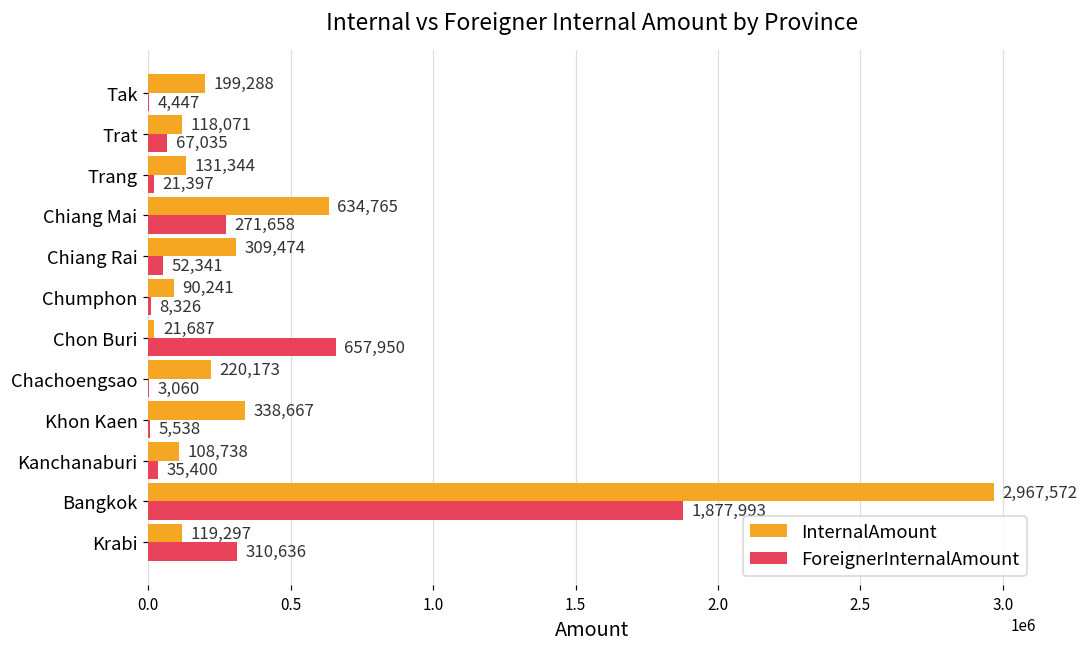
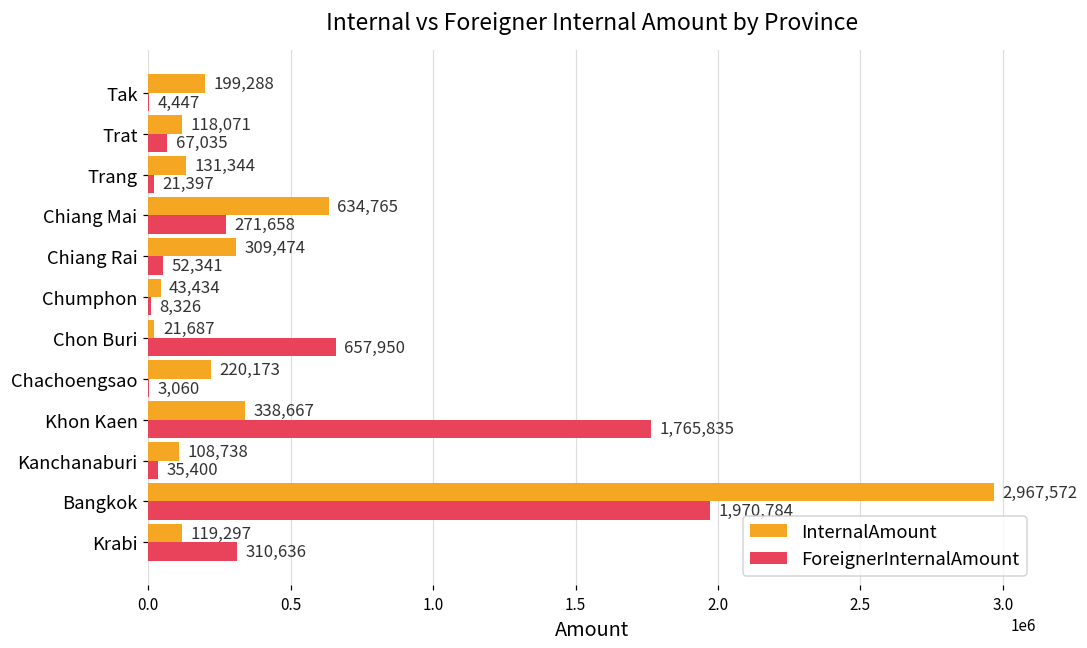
  {
    "InternalAmount": {
      "Tak": "199,288",
      "Trat": "118,071",
      "Trang": "131,344",
      "Chiang Mai": "634,765",
      "Chiang Rai": "309,474",
-     "Chumphon": "90,241",
+     "Chumphon": "43,434",
      "Chon Buri": "21,687",
      "Chachoengsao": "220,173",
      "Khon Kaen": "338,667",
      "Kanchanaburi": "108,738",
      "Bangkok": "2,967,572",
      "Krabi": "119,297"
    },
    "ForeignerInternalAmount": {
      "Tak": "4,447",
      "Trat": "67,035",
      "Trang": "21,397",
      "Chiang Mai": "271,658",
      "Chiang Rai": "52,341",
      "Chumphon": "8,326",
      "Chon Buri": "657,950",
      "Chachoengsao": "3,060",
-     "Khon Kaen": "5,538",
+     "Khon Kaen": "1,765,835",
      "Kanchanaburi": "35,400",
-     "Bangkok": "1880000",
+     "Bangkok": "1970000",
      "Krabi": "310,636"
    }
  }
